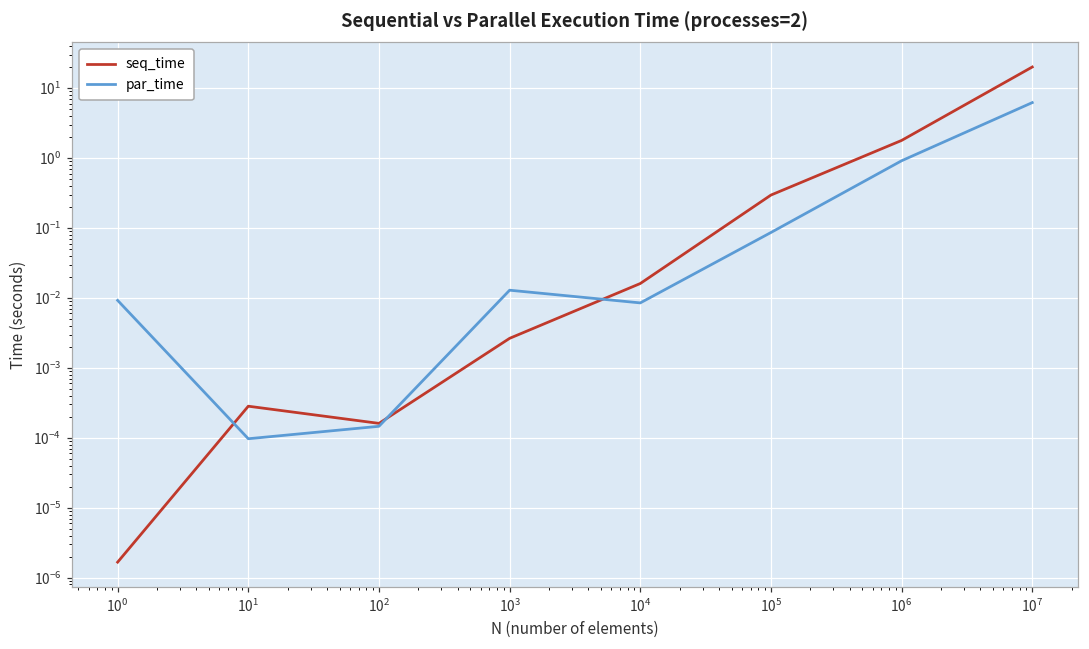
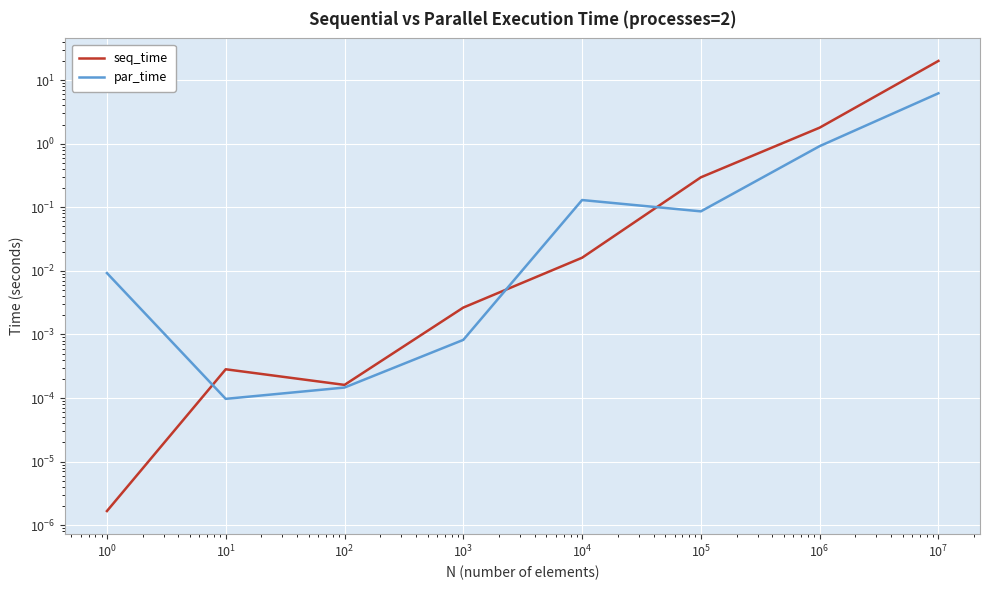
  {
    "seq_time": {
      "10^0": 0.0000017,
      "10^1": 0.0003,
      "10^2": 0.00016,
      "10^3": 0.0026,
      "10^4": 0.016,
      "10^5": 0.3,
      "10^6": 1.8,
      "10^7": 20
    },
    "par_time": {
      "10^0": 0.009,
      "10^1": 0.0001,
      "10^2": 0.00015,
-     "10^3": 0.013,
-     "10^4": 0.008,
+     "10^3": 0.0008,
+     "10^4": 0.13,
      "10^5": 0.09,
      "10^6": 0.9,
      "10^7": 6
    }
  }
